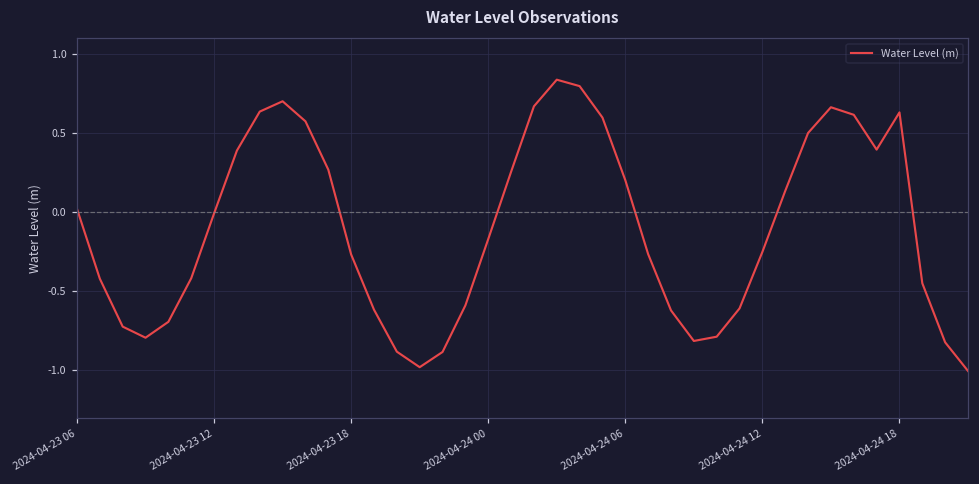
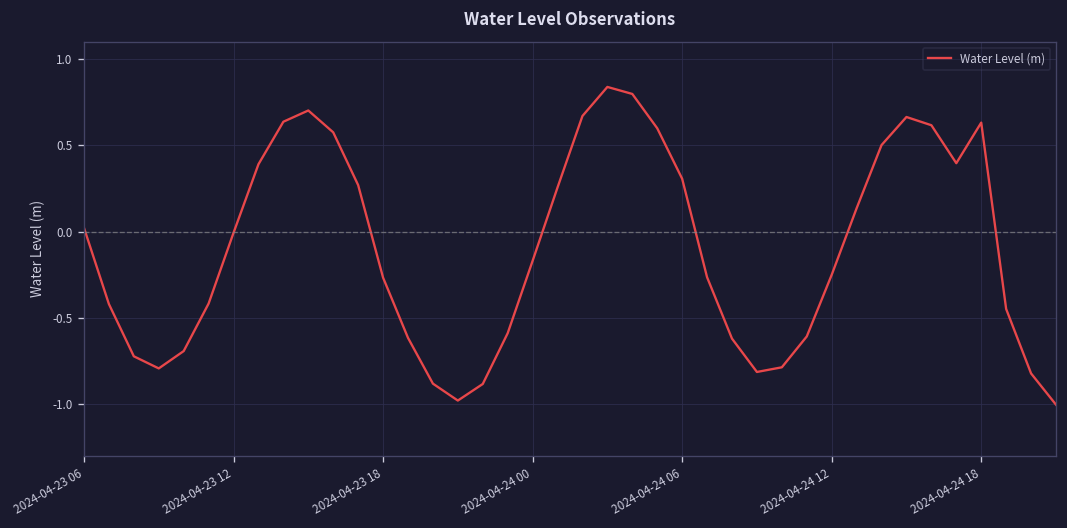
  {
    "2024-04-23 06": 0.02,
    "2024-04-23 12": -0.01,
    "2024-04-23 18": -0.27,
    "2024-04-24 00": -0.17,
-   "2024-04-24 06": 0.20,
+   "2024-04-24 06": 0.31,
    "2024-04-24 12": -0.25,
    "2024-04-24 18": 0.63
  }
